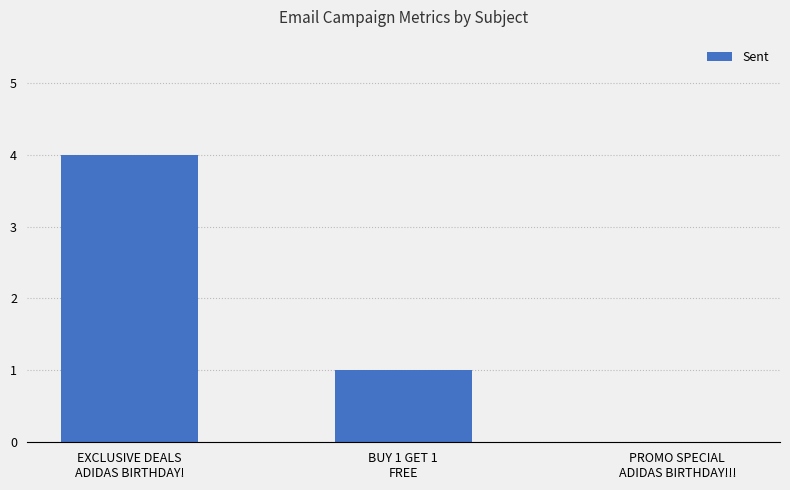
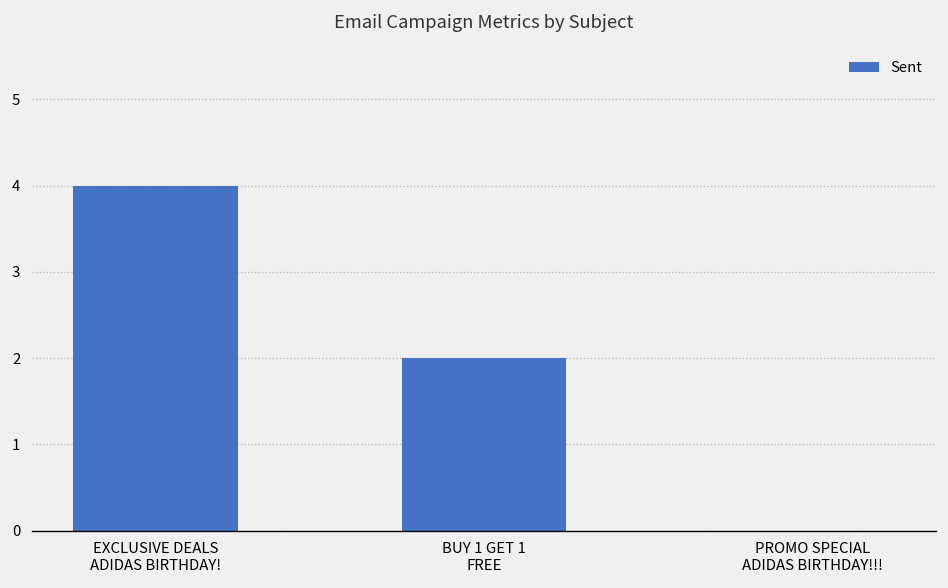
  {
    "EXCLUSIVE DEALS ADIDAS BIRTHDAY!": 4,
-   "BUY 1 GET 1 FREE": 1,
+   "BUY 1 GET 1 FREE": 2,
    "PROMO SPECIAL ADIDAS BIRTHDAY!!!": 0
  }
